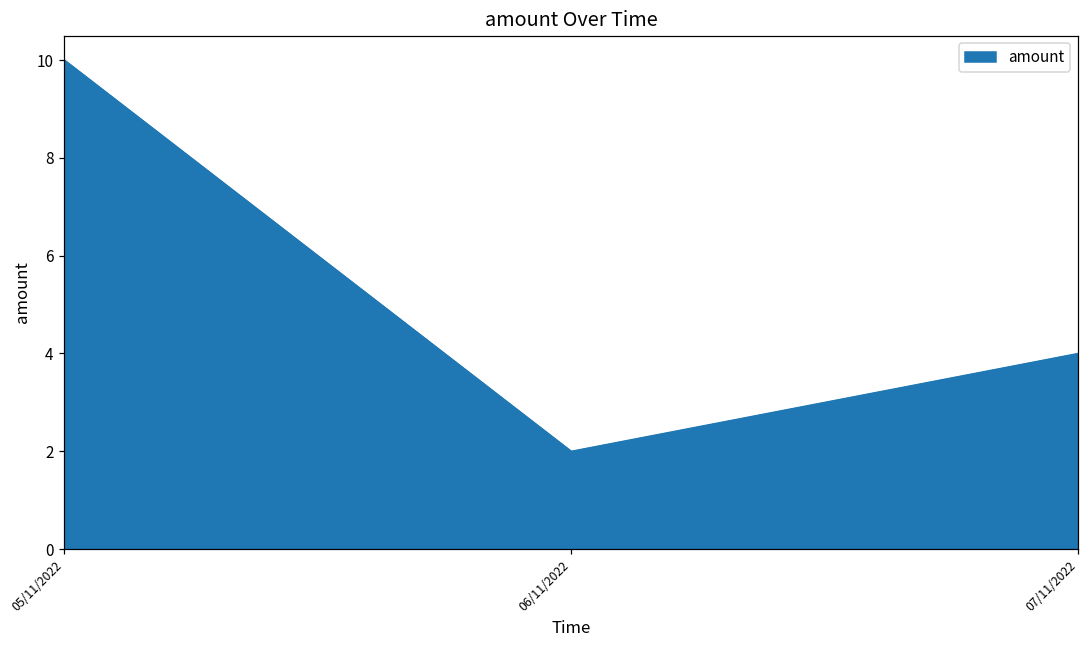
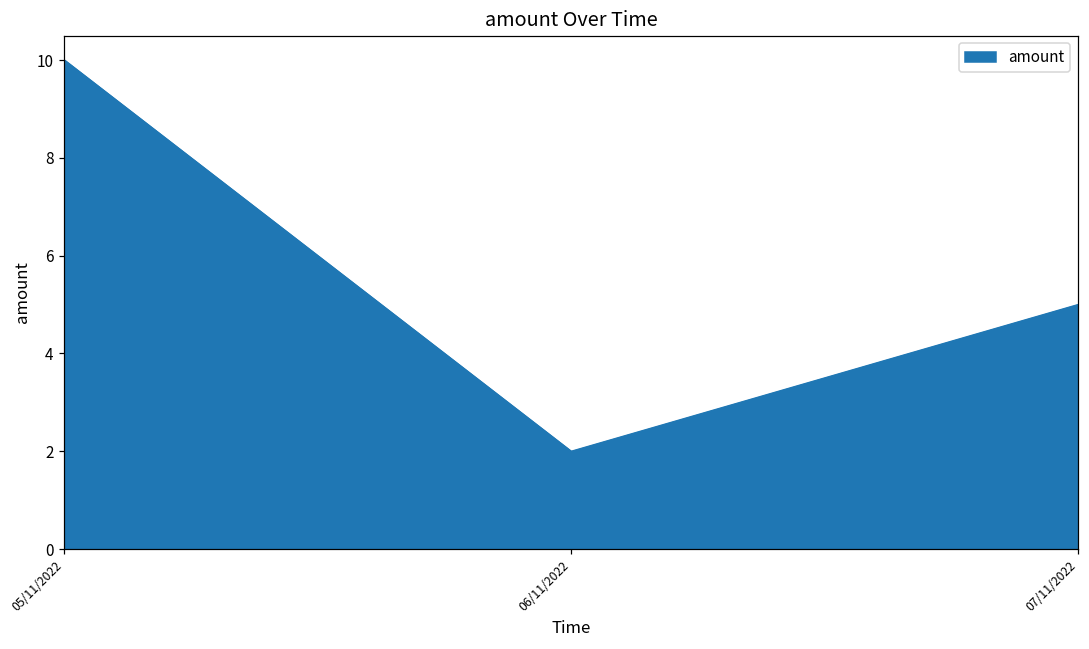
  {
    "05/11/2022": 10,
    "06/11/2022": 2,
-   "07/11/2022": 4
+   "07/11/2022": 5
  }
